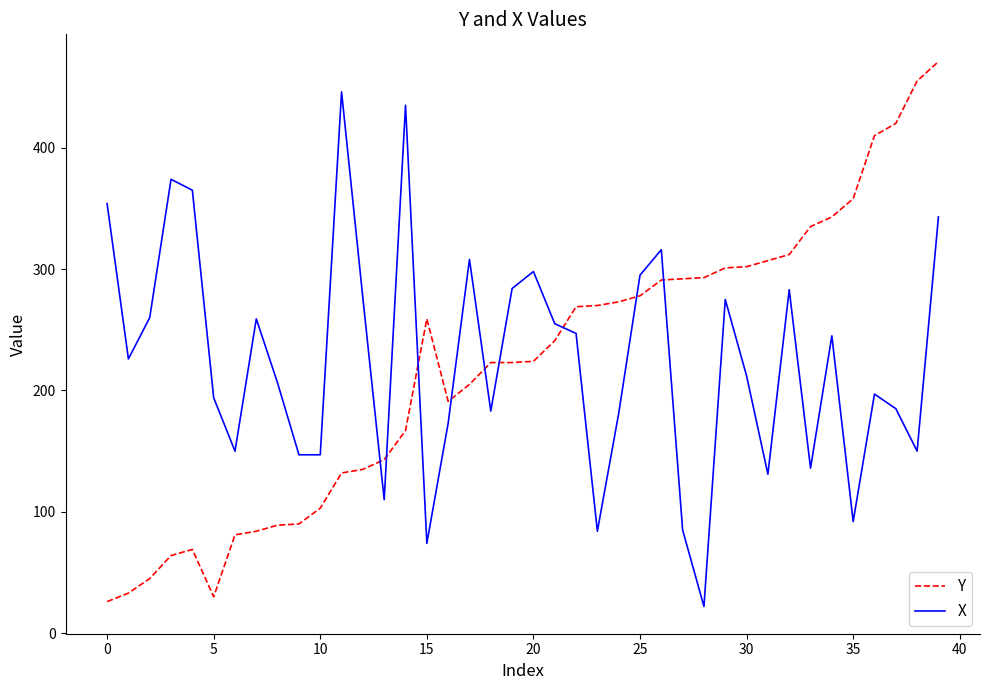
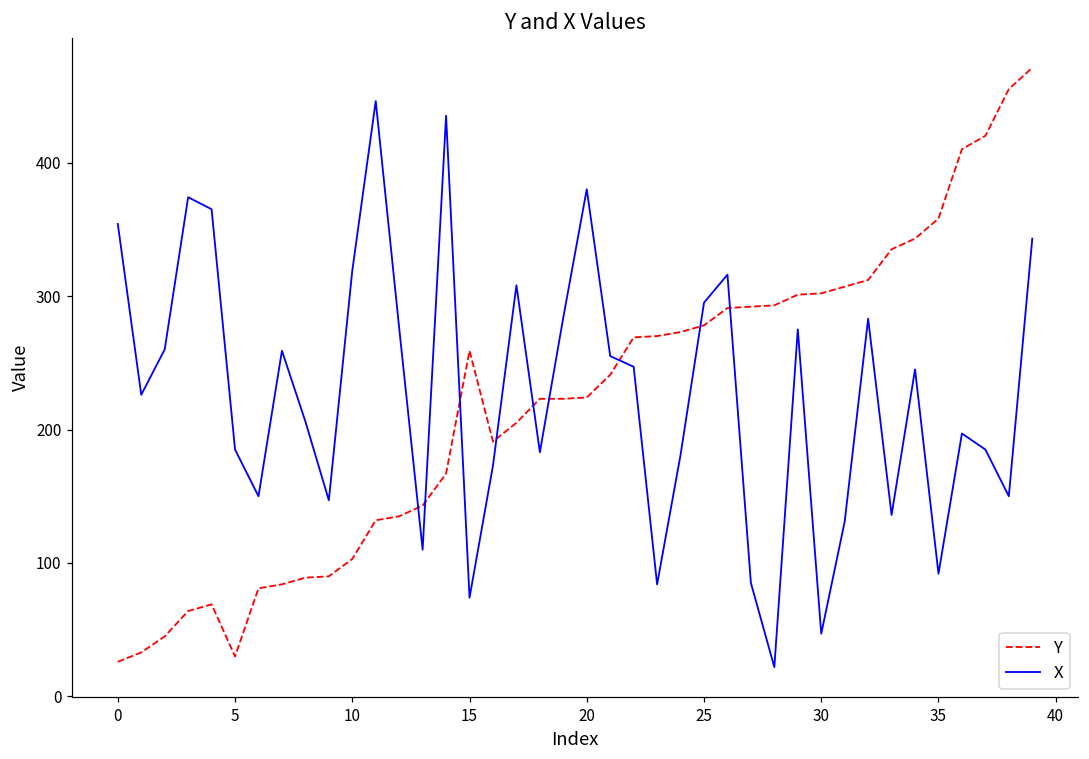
  {
    "Y": {
      "0": 26,
      "5": 30,
      "10": 103,
      "15": 259,
      "20": 224,
      "25": 278,
      "30": 302,
      "35": 358
    },
    "X": {
      "0": 354,
-     "5": 194,
-     "10": 147,
+     "5": 185,
+     "10": 319,
      "15": 74,
-     "20": 298,
+     "20": 380,
      "25": 295,
-     "30": 212,
+     "30": 47,
      "35": 92
    }
  }
